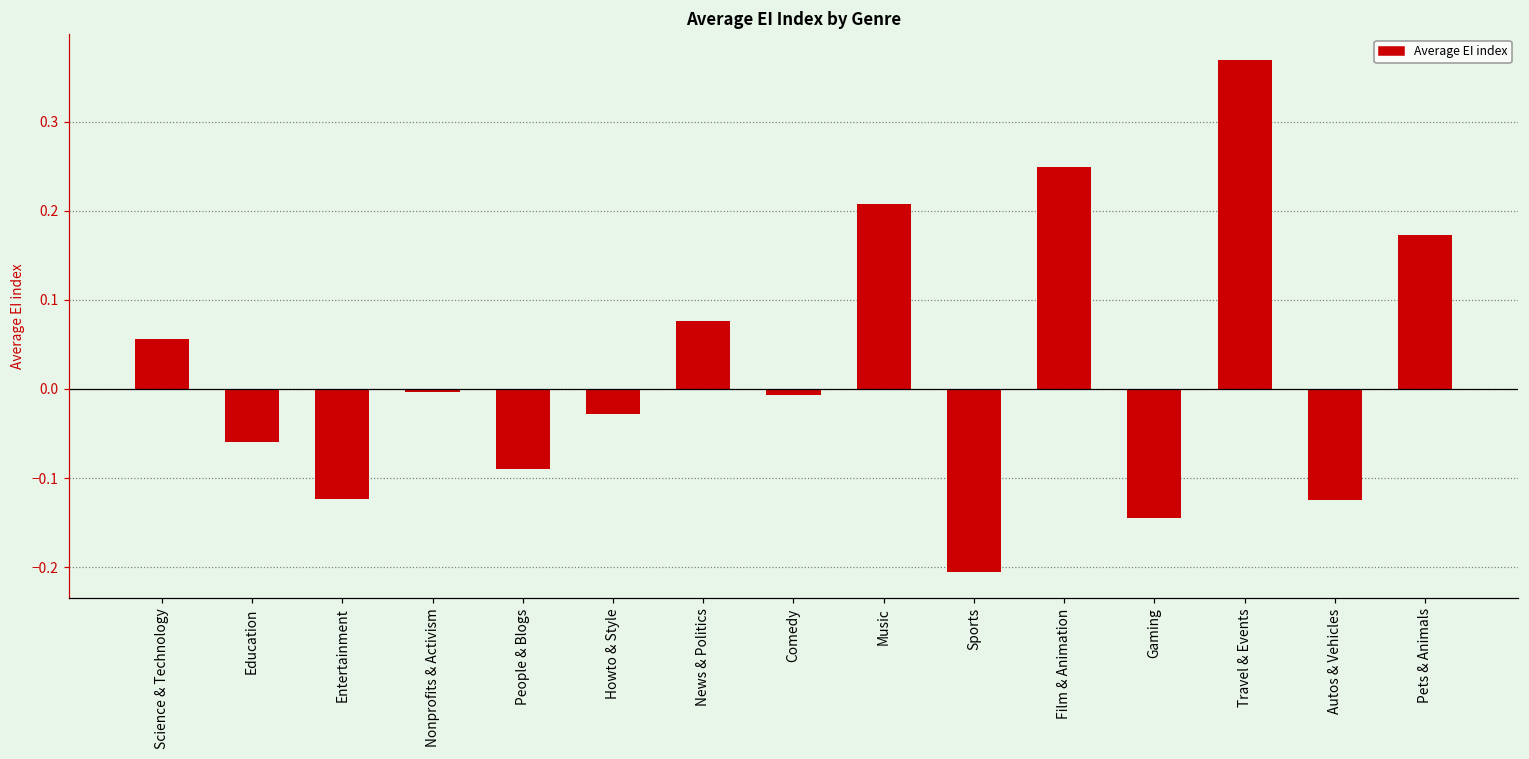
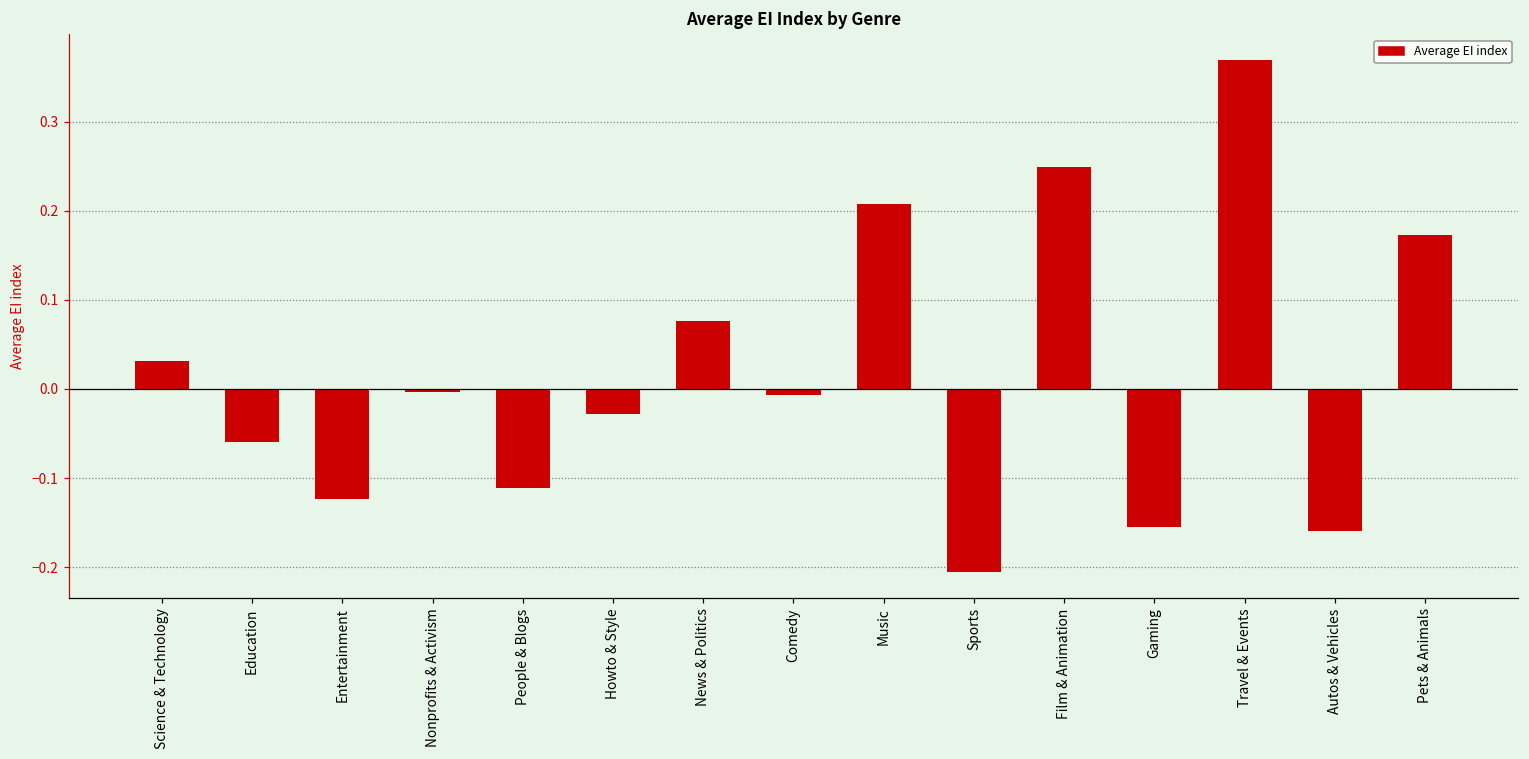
  {
-   "Science & Technology": 0.06,
+   "Science & Technology": 0.03,
    "Education": -0.06,
    "Entertainment": -0.12,
    "Nonprofits & Activism": 0.00,
-   "People & Blogs": -0.09,
+   "People & Blogs": -0.11,
    "Howto & Style": -0.03,
    "News & Politics": 0.08,
    "Comedy": -0.01,
    "Music": 0.21,
    "Sports": -0.21,
    "Film & Animation": 0.25,
-   "Gaming": -0.14,
+   "Gaming": -0.15,
    "Travel & Events": 0.37,
-   "Autos & Vehicles": -0.12,
+   "Autos & Vehicles": -0.16,
    "Pets & Animals": 0.17
  }
